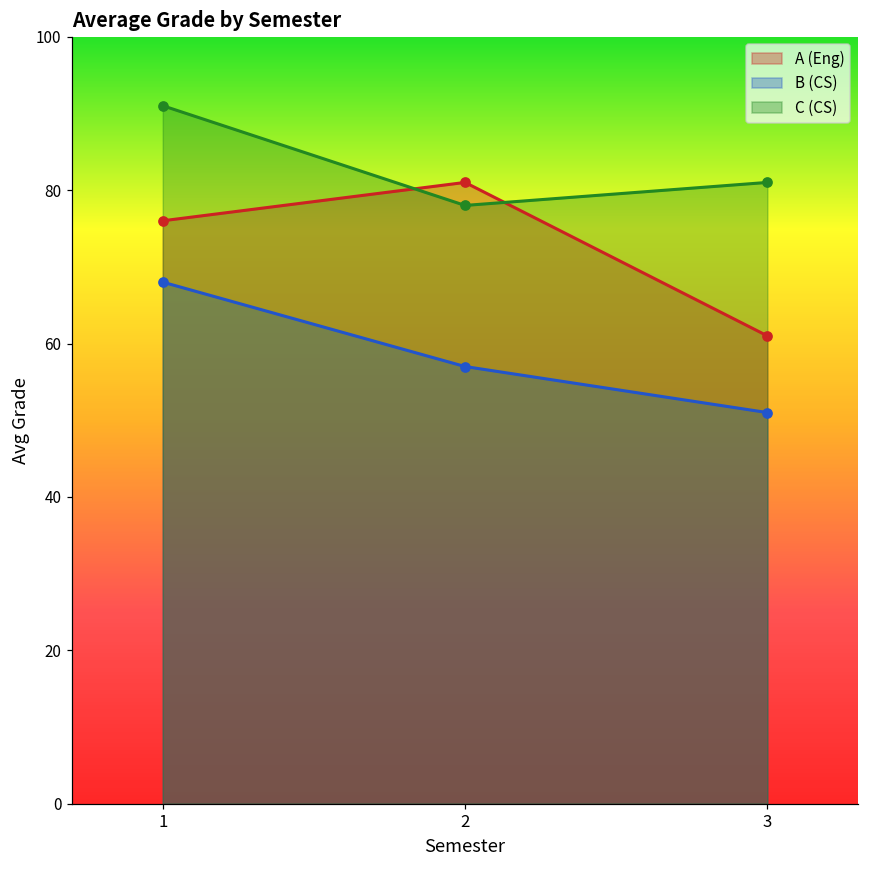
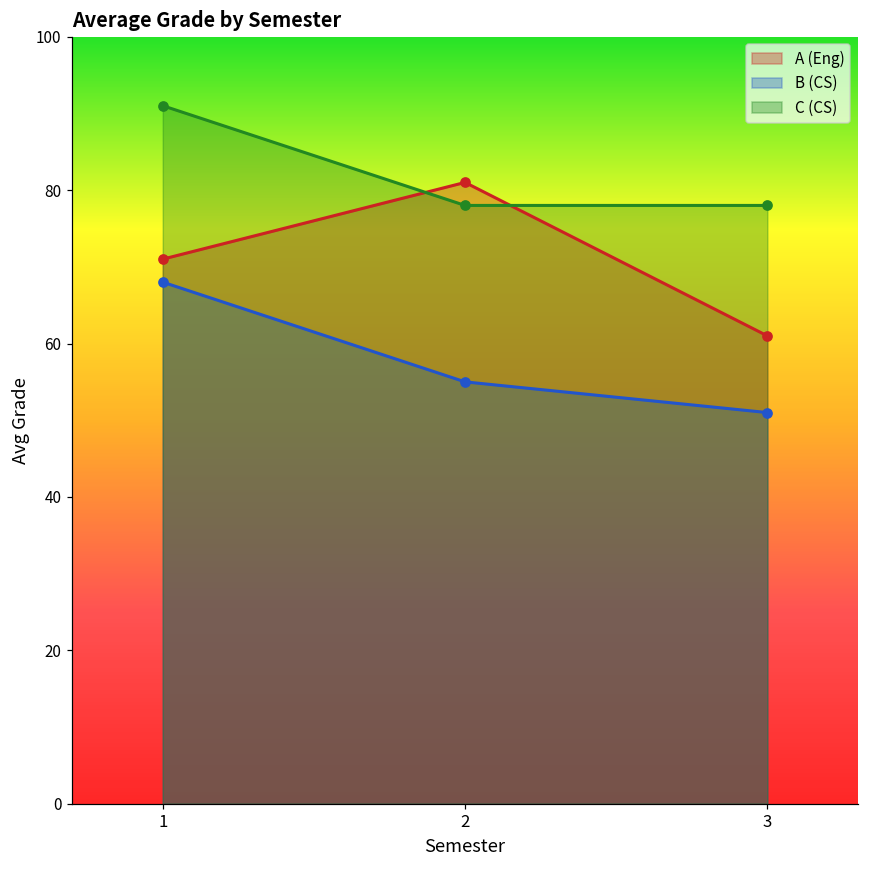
  {
    "A (Eng)": {
-     "1": 76,
+     "1": 71,
      "2": 81,
      "3": 61
    },
    "B (CS)": {
      "1": 68,
-     "2": 57,
+     "2": 55,
      "3": 51
    },
    "C (CS)": {
      "1": 91,
      "2": 78,
-     "3": 81
+     "3": 78
    }
  }
